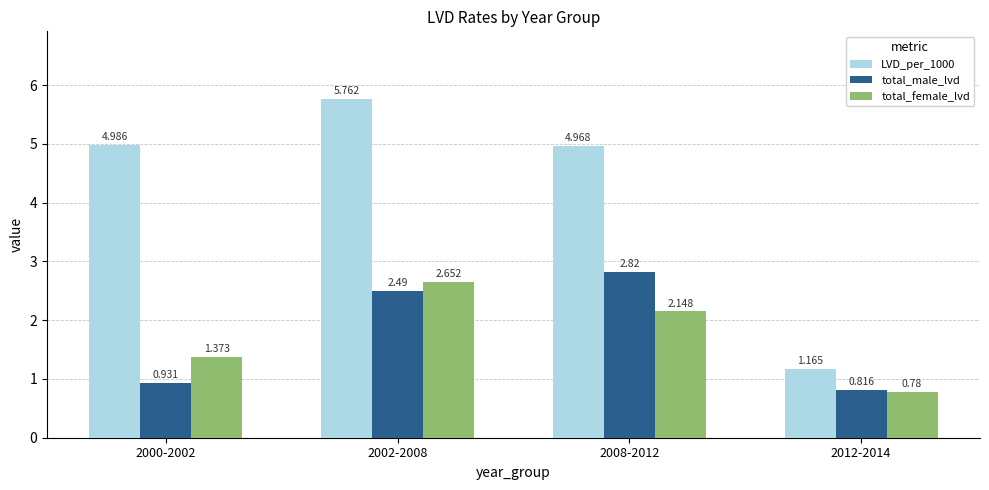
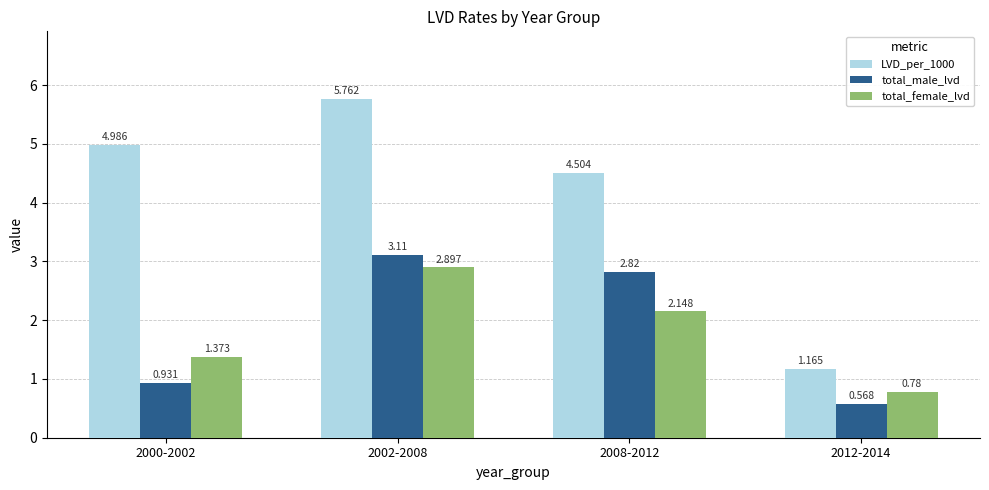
  {
    "LVD_per_1000": {
      "2000-2002": 4.986,
      "2002-2008": 5.762,
-     "2008-2012": 4.968,
+     "2008-2012": 4.504,
      "2012-2014": 1.165
    },
    "total_male_lvd": {
      "2000-2002": 0.931,
-     "2002-2008": 2.49,
+     "2002-2008": 3.11,
      "2008-2012": 2.82,
-     "2012-2014": 0.816
+     "2012-2014": 0.568
    },
    "total_female_lvd": {
      "2000-2002": 1.373,
-     "2002-2008": 2.652,
+     "2002-2008": 2.897,
      "2008-2012": 2.148,
      "2012-2014": 0.78
    }
  }
